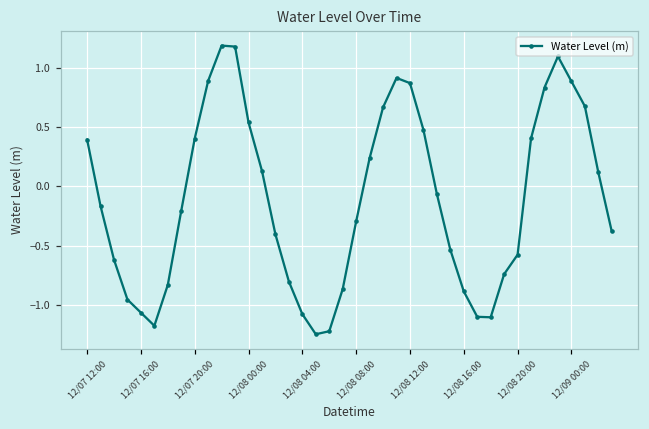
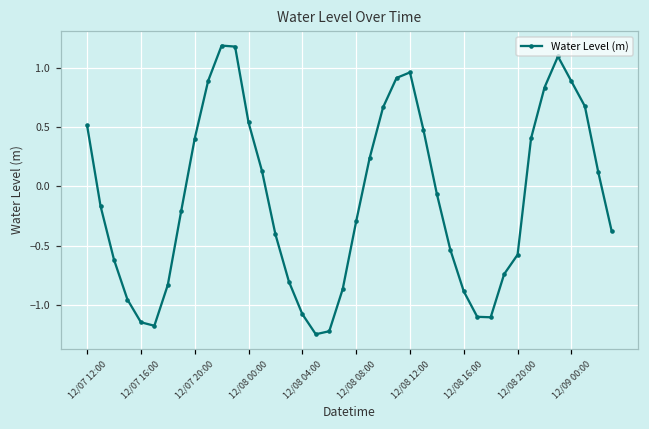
  {
-   "12/07 12:00": 0.39,
-   "12/07 16:00": -1.06,
+   "12/07 12:00": 0.51,
+   "12/07 16:00": -1.14,
    "12/07 20:00": 0.40,
    "12/08 00:00": 0.54,
    "12/08 04:00": -1.07,
    "12/08 08:00": -0.29,
-   "12/08 12:00": 0.87,
+   "12/08 12:00": 0.96,
    "12/08 16:00": -0.88,
    "12/08 20:00": -0.57,
    "12/09 00:00": 0.88
  }
